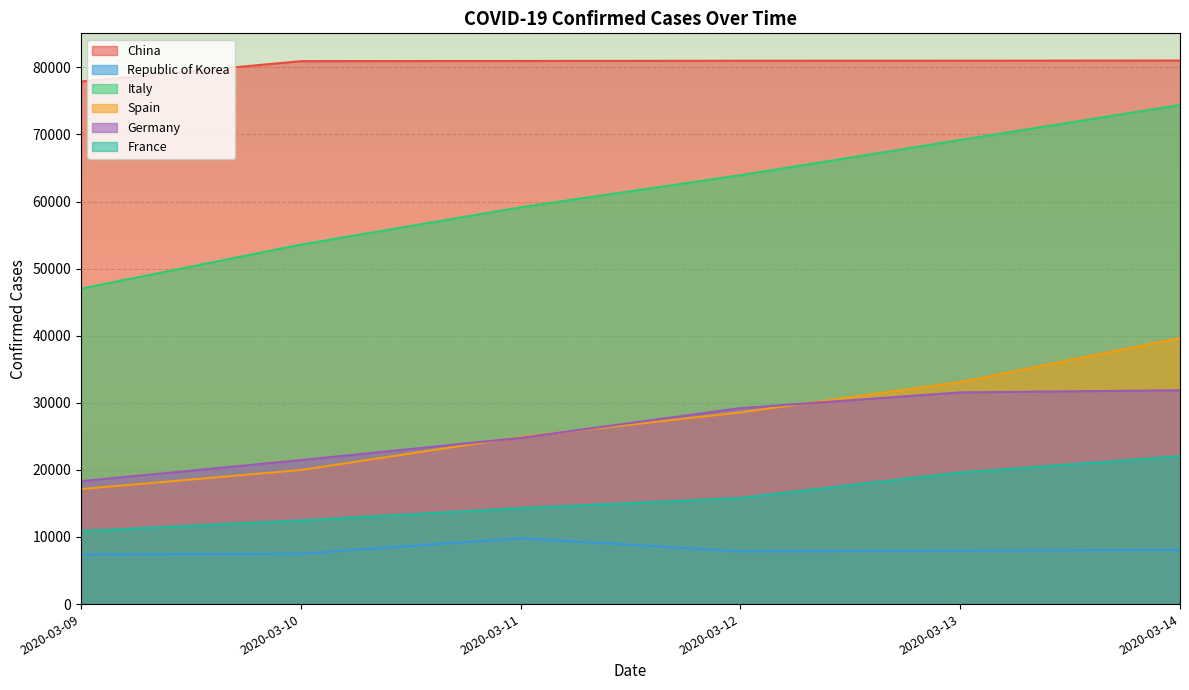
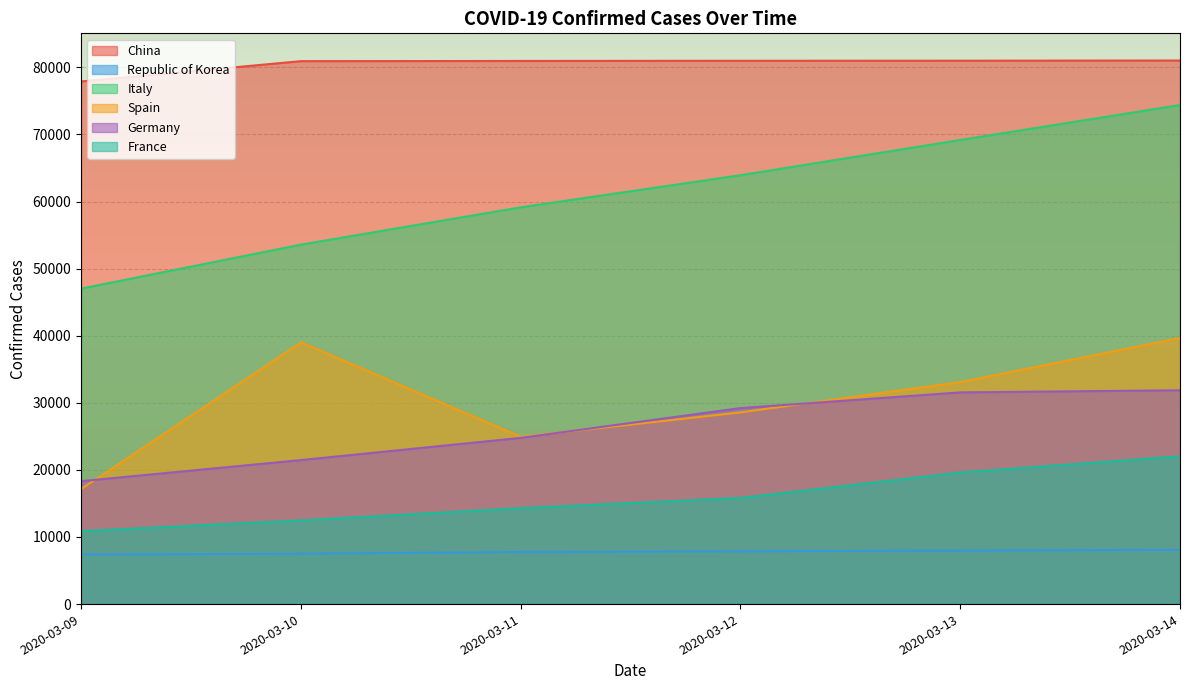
  {
    "China": {
      "2020-03-09": 78000,
      "2020-03-10": 81000,
      "2020-03-11": 81000,
      "2020-03-12": 81000,
      "2020-03-13": 81000,
      "2020-03-14": 81000
    },
    "Republic of Korea": {
      "2020-03-09": 7000,
      "2020-03-10": 8000,
-     "2020-03-11": 10000,
+     "2020-03-11": 8000,
      "2020-03-12": 8000,
      "2020-03-13": 8000,
      "2020-03-14": 8000
    },
    "Spain": {
      "2020-03-09": 17000,
-     "2020-03-10": 20000,
+     "2020-03-10": 39000,
      "2020-03-12": 29000,
      "2020-03-13": 33000,
      "2020-03-14": 40000
    },
    "Germany": {
      "2020-03-09": 18000,
      "2020-03-10": 21000,
      "2020-03-12": 29000,
      "2020-03-13": 32000,
      "2020-03-14": 32000
    }
  }
